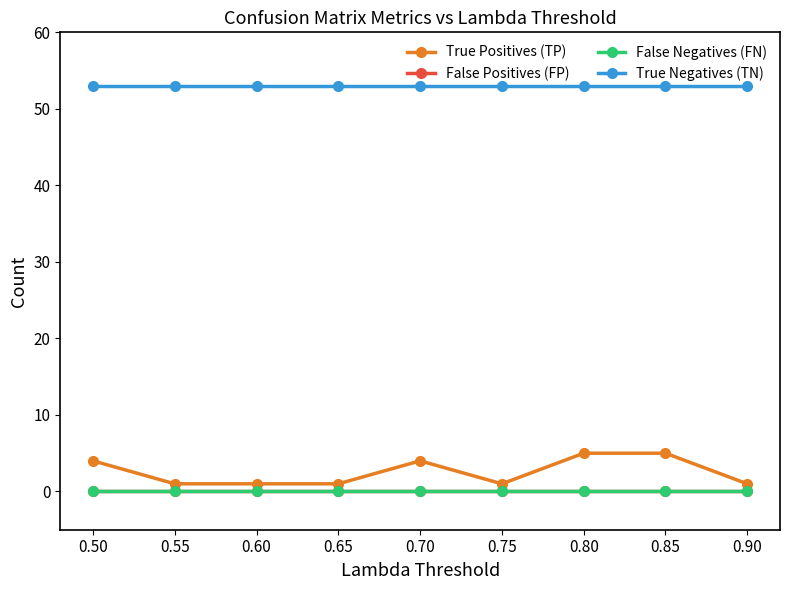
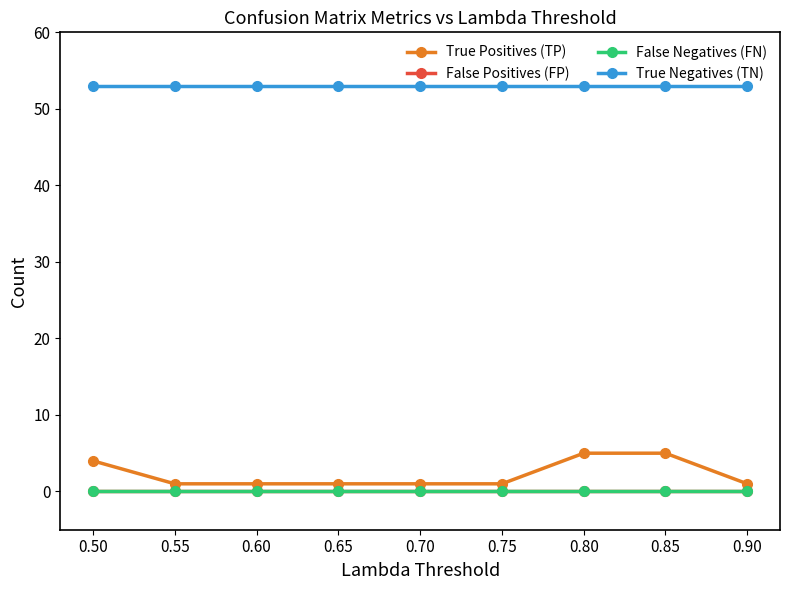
  {
    "True Positives (TP)": {
      "0.50": 4,
      "0.55": 1,
      "0.60": 1,
      "0.65": 1,
-     "0.70": 4,
+     "0.70": 1,
      "0.75": 1,
      "0.80": 5,
      "0.85": 5,
      "0.90": 1
    },
    "False Negatives (FN)": {
      "0.50": 0,
      "0.55": 0,
      "0.60": 0,
      "0.65": 0,
      "0.70": 0,
      "0.75": 0,
      "0.80": 0,
      "0.85": 0,
      "0.90": 0
    },
    "True Negatives (TN)": {
      "0.50": 53,
      "0.55": 53,
      "0.60": 53,
      "0.65": 53,
      "0.70": 53,
      "0.75": 53,
      "0.80": 53,
      "0.85": 53,
      "0.90": 53
    }
  }
